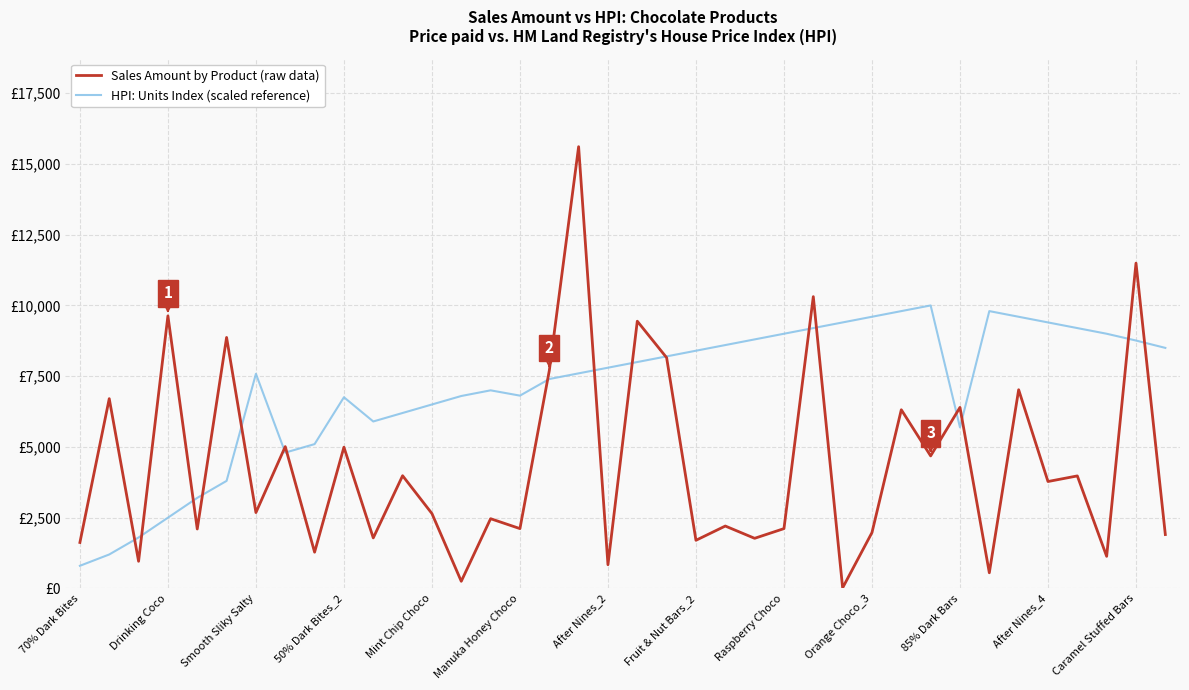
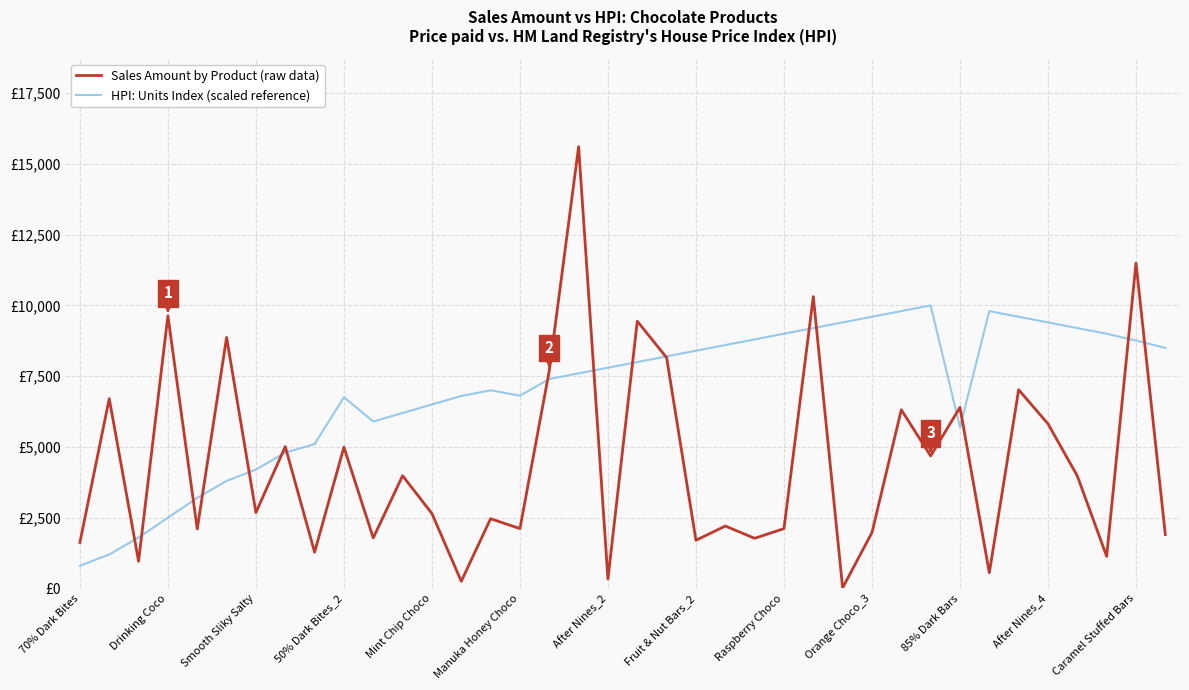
  {
    "Sales Amount by Product (raw data)": {
      "70% Dark Bites": "£1,600",
      "Smooth Sliky Salty": "£2,700",
      "50% Dark Bites_2": "£5,000",
      "Mint Chip Choco": "£2,600",
      "Manuka Honey Choco": "£2,100",
-     "After Nines_2": "£800",
+     "After Nines_2": "£300",
      "Fruit & Nut Bars_2": "£1,700",
      "Raspberry Choco": "£2,100",
      "Orange Choco_3": "£2,000",
      "85% Dark Bars": "£6,400",
-     "After Nines_4": "£3,800",
+     "After Nines_4": "£5,800",
      "Caramel Stuffed Bars": "£11,500"
    },
    "HPI: Units Index (scaled reference)": {
      "70% Dark Bites": "£800",
      "Drinking Coco": "£2,500",
-     "Smooth Sliky Salty": "£7,600",
+     "Smooth Sliky Salty": "£4,200",
      "50% Dark Bites_2": "£6,800",
      "Mint Chip Choco": "£6,500",
      "Manuka Honey Choco": "£6,800",
      "After Nines_2": "£7,800",
      "Fruit & Nut Bars_2": "£8,400",
      "Raspberry Choco": "£9,000",
      "Orange Choco_3": "£9,600",
      "85% Dark Bars": "£5,700",
      "After Nines_4": "£9,400",
      "Caramel Stuffed Bars": "£8,800"
    }
  }
